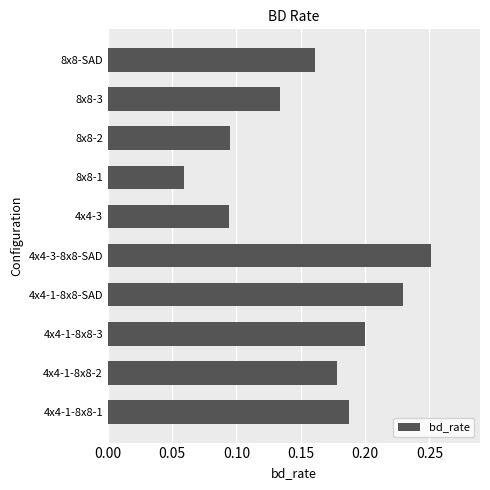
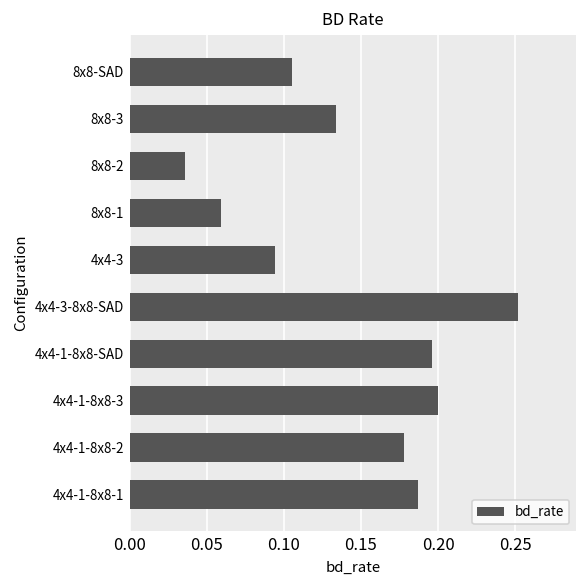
  {
-   "8x8-SAD": 0.161,
+   "8x8-SAD": 0.105,
    "8x8-3": 0.134,
-   "8x8-2": 0.095,
+   "8x8-2": 0.036,
    "8x8-1": 0.059,
    "4x4-3": 0.094,
    "4x4-3-8x8-SAD": 0.252,
-   "4x4-1-8x8-SAD": 0.230,
+   "4x4-1-8x8-SAD": 0.196,
    "4x4-1-8x8-3": 0.200,
    "4x4-1-8x8-2": 0.178,
    "4x4-1-8x8-1": 0.187
  }
